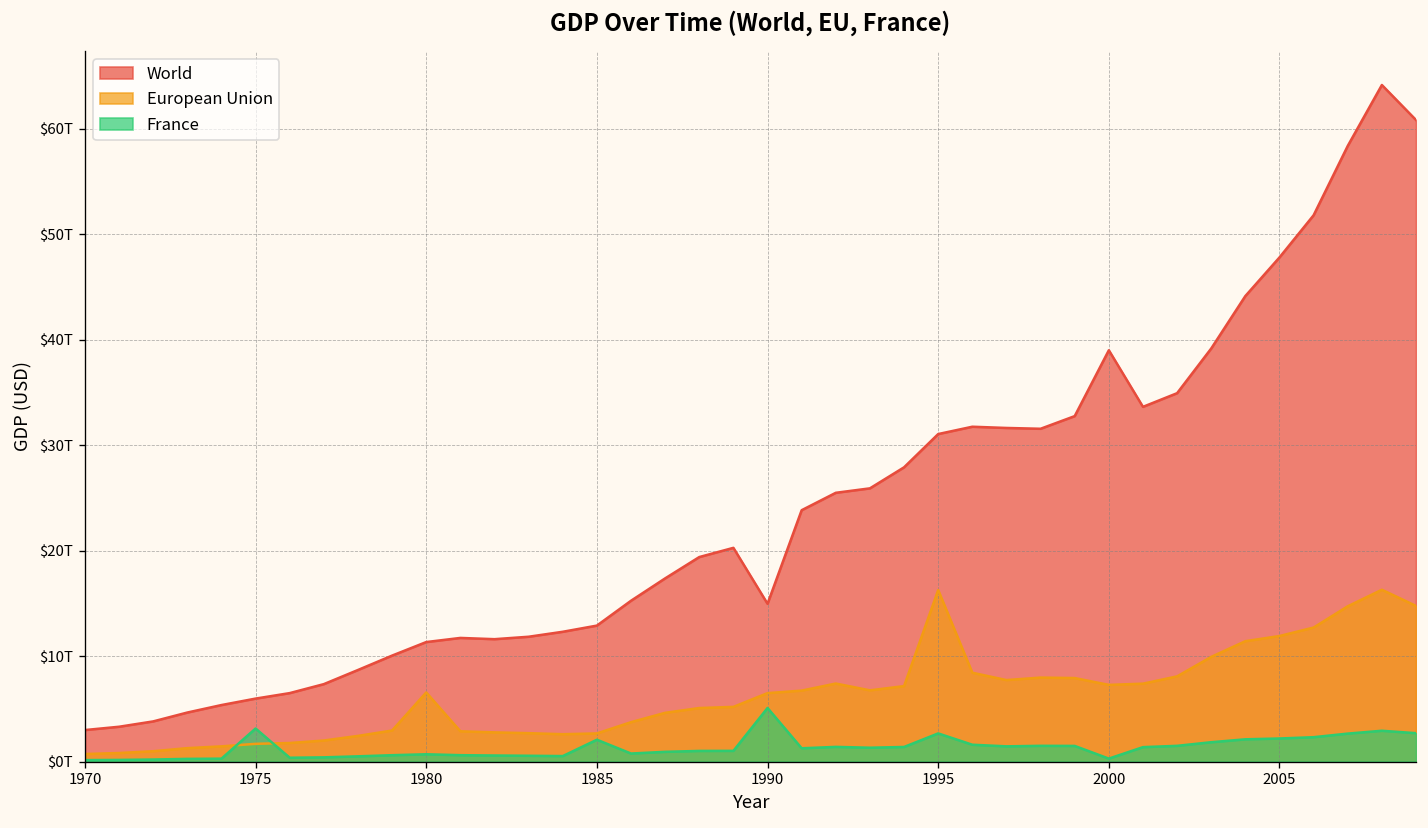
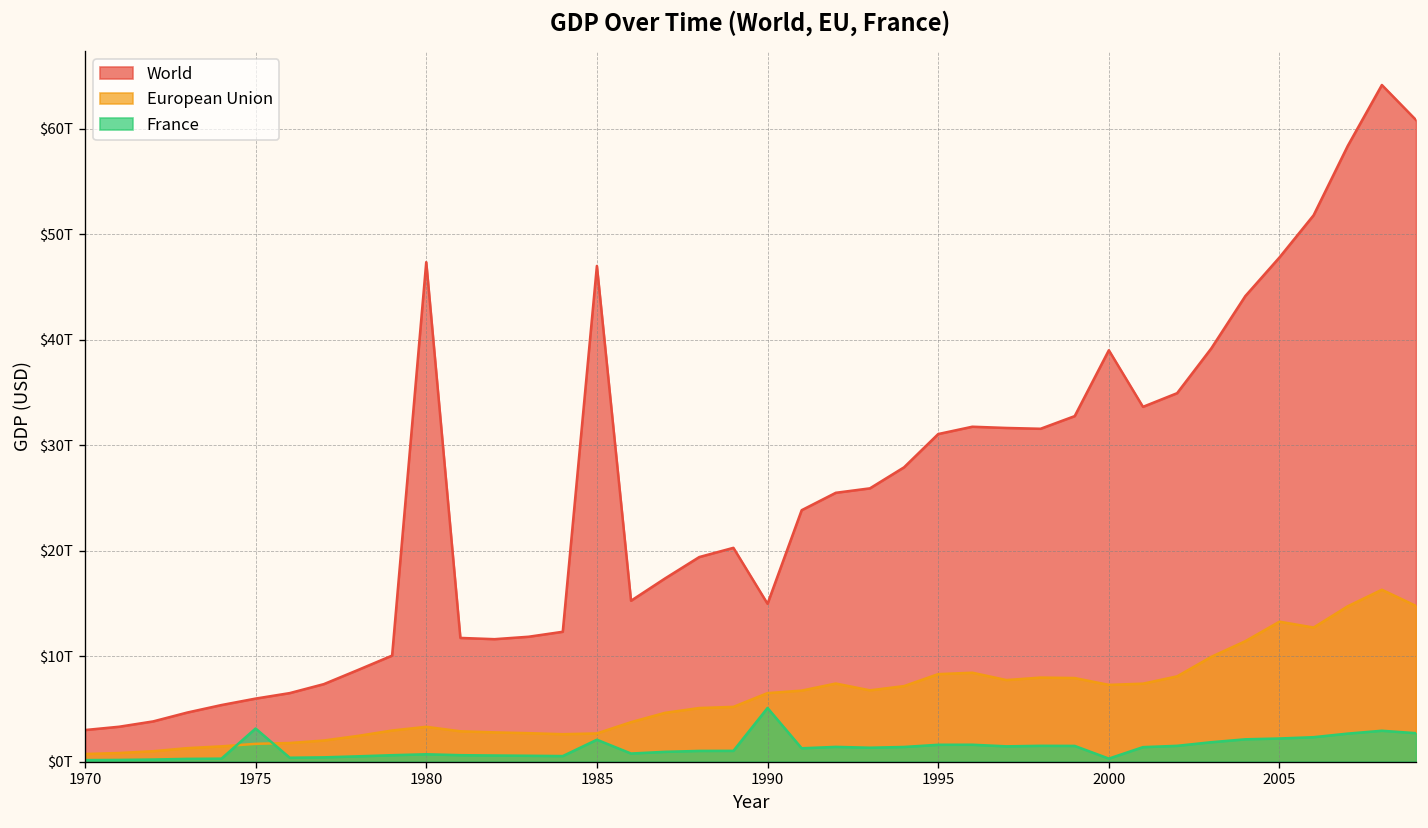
  {
    "World": {
      "1970": "$3T",
      "1975": "$6T",
-     "1980": "$11T",
-     "1985": "$13T",
+     "1980": "$47T",
+     "1985": "$47T",
      "1990": "$15T",
      "1995": "$31T",
      "2000": "$39T",
      "2005": "$48T"
    },
    "European Union": {
      "1970": "$1T",
      "1975": "$2T",
-     "1980": "$7T",
+     "1980": "$3T",
      "1985": "$3T",
      "1990": "$6T",
-     "1995": "$16T",
+     "1995": "$8T",
      "2000": "$7T",
-     "2005": "$12T"
+     "2005": "$13T"
    },
    "France": {
      "1970": "$0T",
      "1975": "$3T",
      "1980": "$1T",
      "1985": "$2T",
      "1990": "$5T",
-     "1995": "$3T",
+     "1995": "$2T",
      "2000": "$0T",
      "2005": "$2T"
    }
  }
